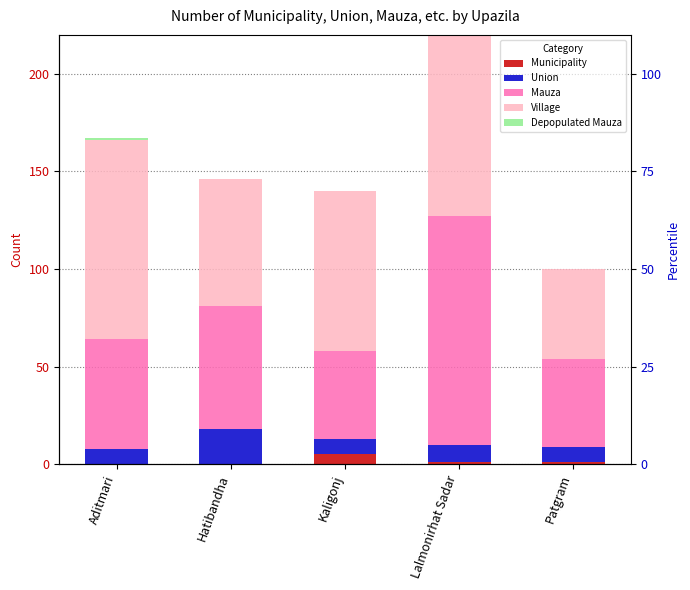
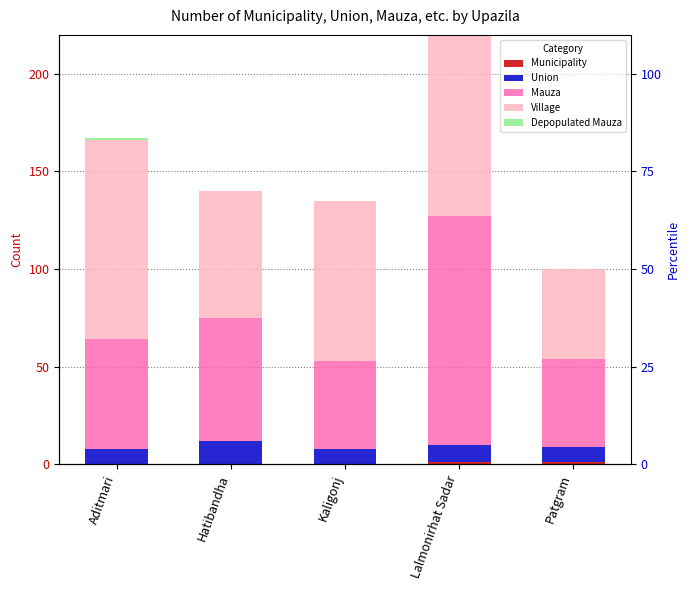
  {
    "Municipality": {
      "Aditmari": 0,
      "Hatibandha": 0,
-     "Kaligonj": 5
+     "Kaligonj": 0
    },
    "Union": {
      "Aditmari": 8,
-     "Hatibandha": 18,
+     "Hatibandha": 12,
      "Kaligonj": 8,
      "Lalmonirhat Sadar": 9,
      "Patgram": 8
    },
    "Mauza": {
      "Aditmari": 56,
      "Hatibandha": 63,
      "Kaligonj": 45,
      "Lalmonirhat Sadar": 117,
      "Patgram": 45
    },
    "Village": {
      "Aditmari": 102,
      "Hatibandha": 65,
      "Kaligonj": 82,
      "Patgram": 46
    },
    "Depopulated Mauza": {
      "Hatibandha": 0,
      "Kaligonj": 0,
      "Patgram": 0
    }
  }
